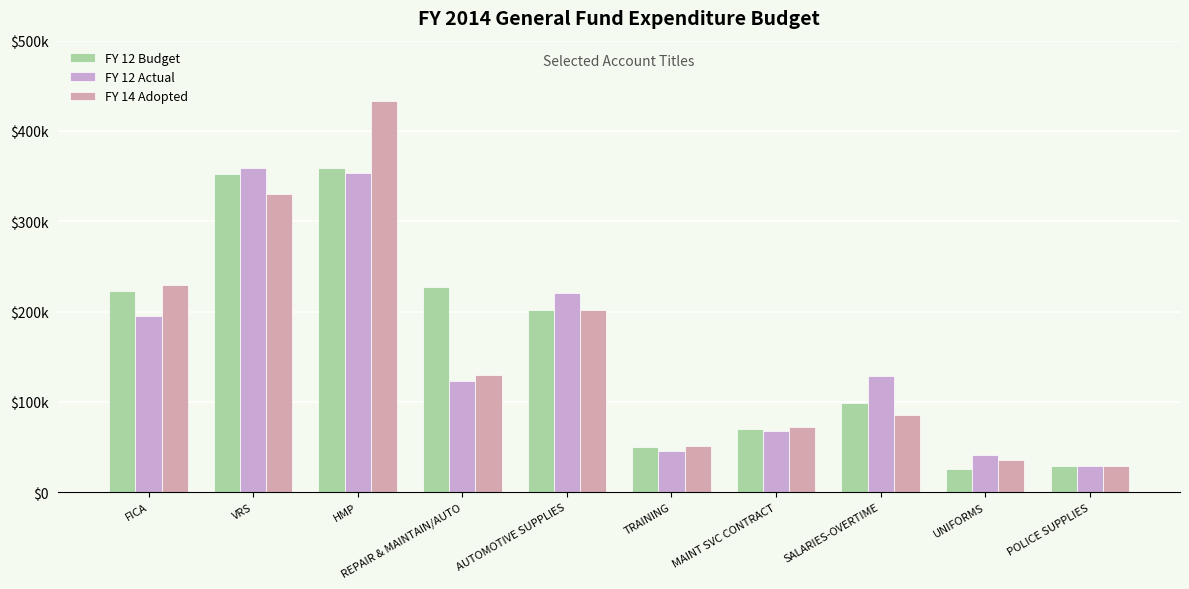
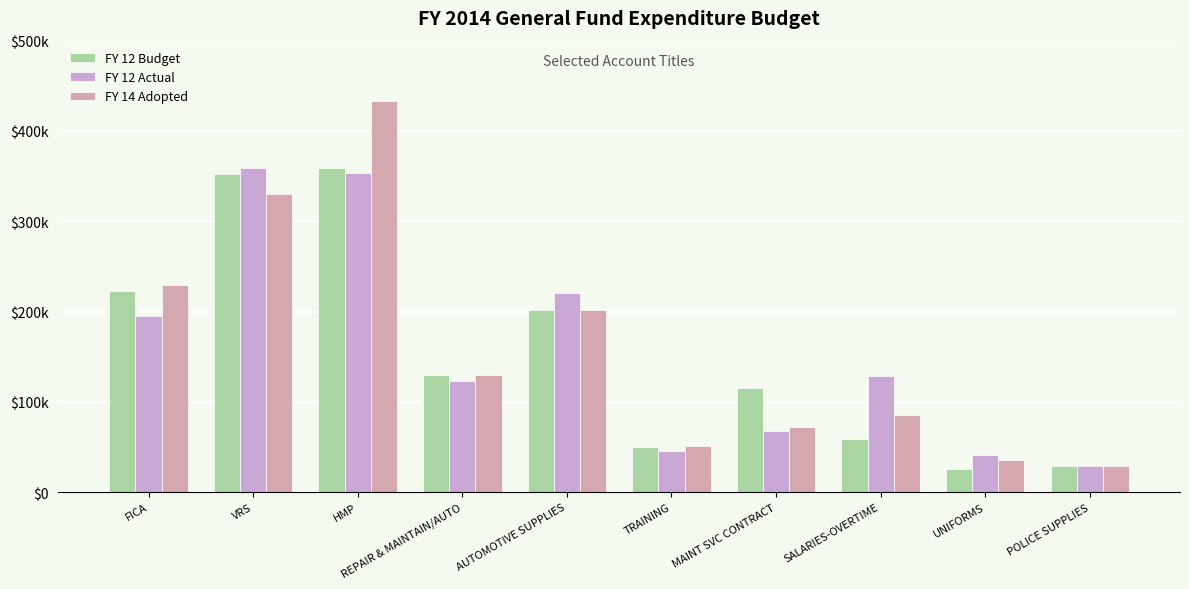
  {
    "FY 12 Budget": {
      "FICA": "$220000",
      "VRS": "$350000",
      "HMP": "$360000",
-     "REPAIR & MAINTAIN/AUTO": "$230000",
+     "REPAIR & MAINTAIN/AUTO": "$130000",
      "AUTOMOTIVE SUPPLIES": "$200000",
      "TRAINING": "$50000",
-     "MAINT SVC CONTRACT": "$70000",
-     "SALARIES-OVERTIME": "$100000",
+     "MAINT SVC CONTRACT": "$120000",
+     "SALARIES-OVERTIME": "$60000",
      "UNIFORMS": "$30000",
      "POLICE SUPPLIES": "$30000"
    }
  }
